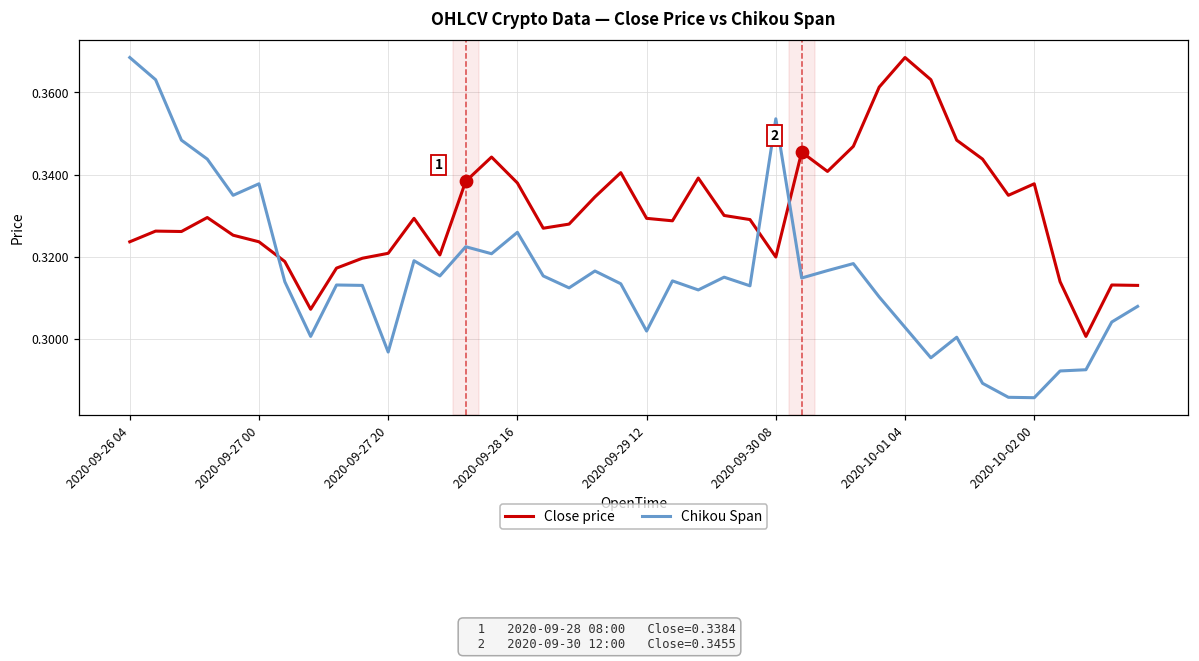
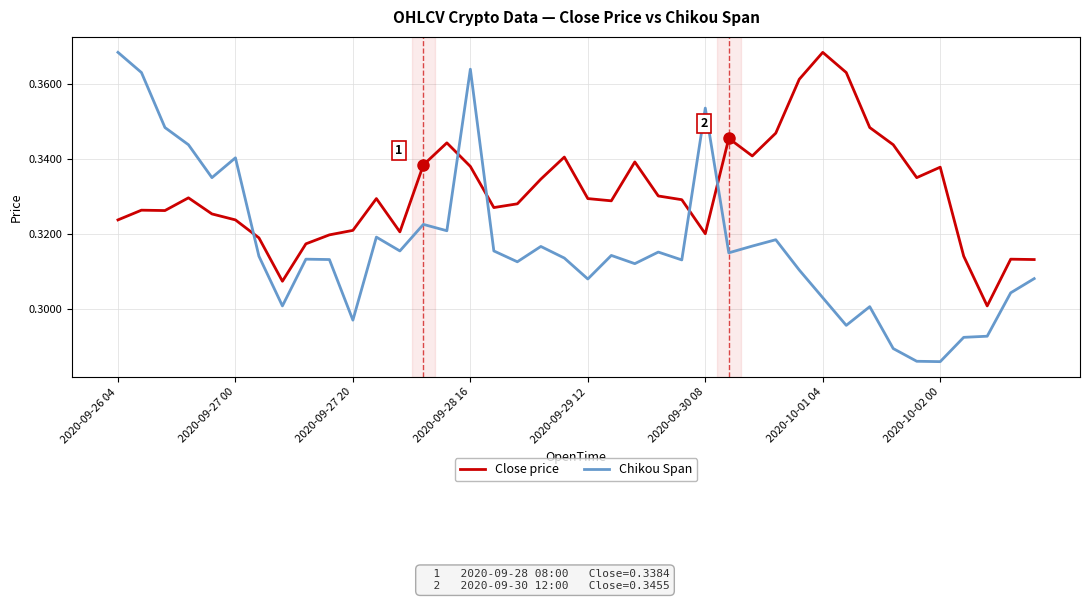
  {
    "Chikou Span": {
      "2020-09-26 04": 0.369,
-     "2020-09-27 00": 0.338,
+     "2020-09-27 00": 0.340,
      "2020-09-27 20": 0.297,
-     "2020-09-28 16": 0.326,
-     "2020-09-29 12": 0.302,
+     "2020-09-28 16": 0.364,
+     "2020-09-29 12": 0.308,
      "2020-10-01 04": 0.303,
      "2020-10-02 00": 0.286
    }
  }
